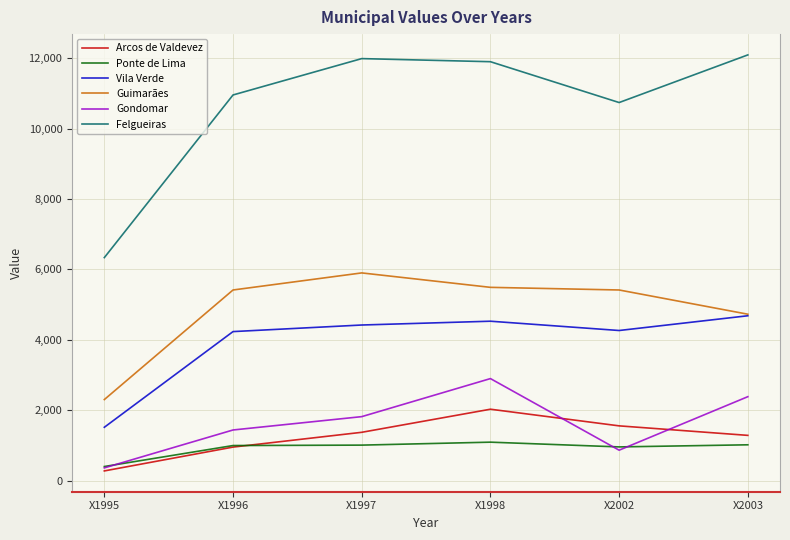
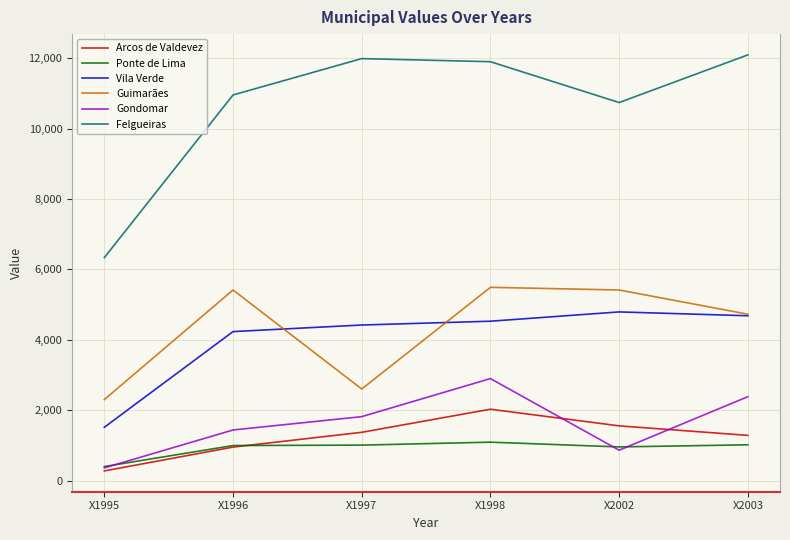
  {
    "Arcos de Valdevez": {
      "X1995": "300",
      "X1997": "1,400",
      "X1998": "2,000",
      "X2002": "1,600",
      "X2003": "1,300"
    },
    "Ponte de Lima": {
      "X1997": "1,000",
      "X1998": "1,100",
      "X2002": "1,000",
      "X2003": "1,000"
    },
    "Vila Verde": {
      "X1995": "1,500",
      "X1996": "4,200",
      "X1997": "4,400",
      "X1998": "4,500",
-     "X2002": "4,300"
+     "X2002": "4,800"
    },
    "Guimarães": {
      "X1995": "2,300",
      "X1996": "5,400",
-     "X1997": "5,900",
+     "X1997": "2,600",
      "X1998": "5,500",
      "X2002": "5,400"
    },
    "Gondomar": {
      "X1996": "1,400",
      "X1997": "1,800",
      "X1998": "2,900",
      "X2002": "900",
      "X2003": "2,400"
    },
    "Felgueiras": {
      "X1995": "6,300",
      "X1996": "11,000",
      "X1997": "12,000",
      "X1998": "11,900",
      "X2002": "10,700",
      "X2003": "12,100"
    }
  }
